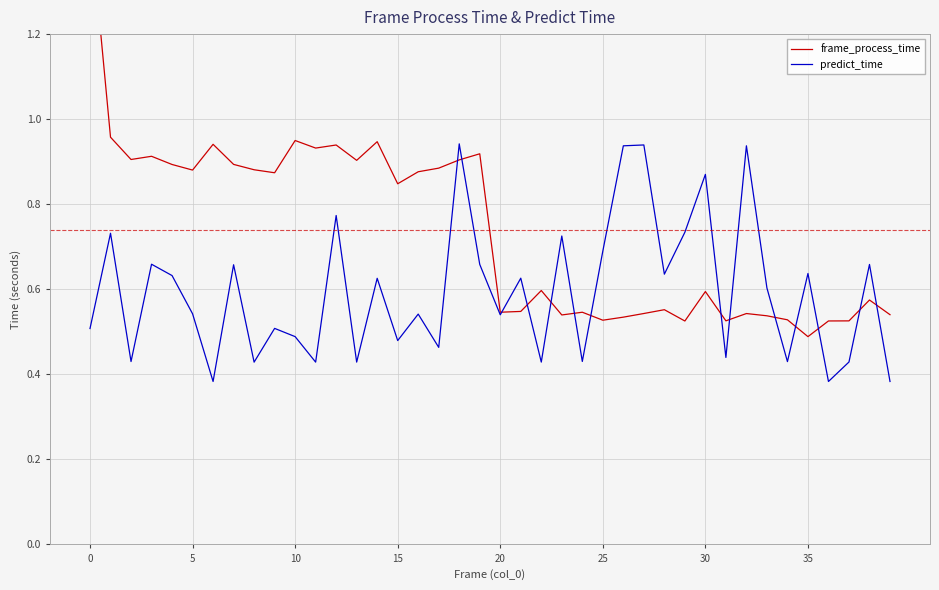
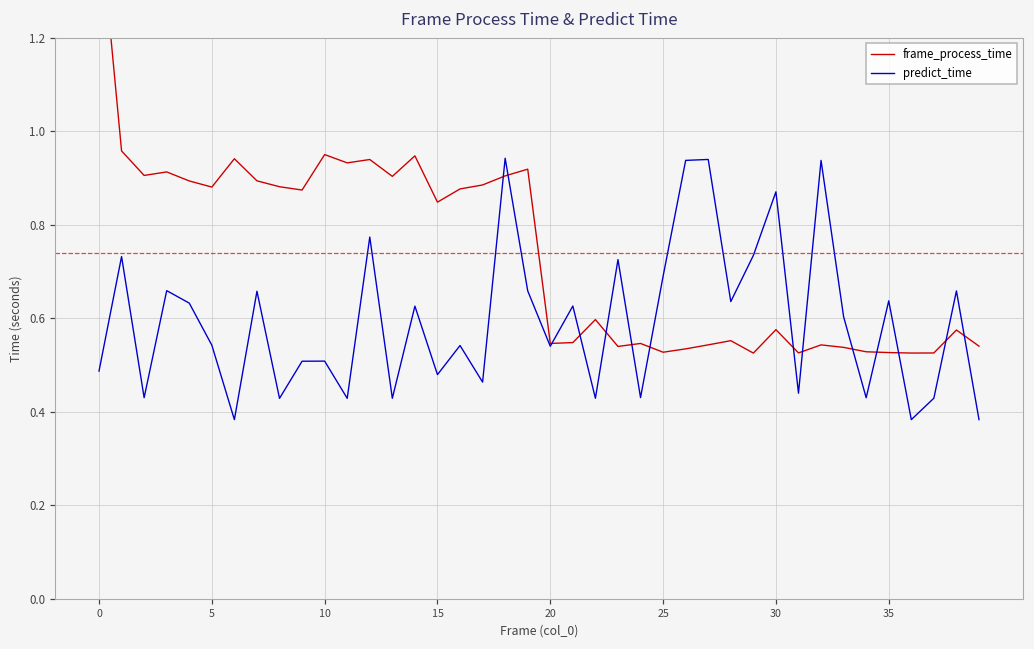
  {
    "frame_process_time": {
      "5": 0.88,
      "10": 0.95,
      "15": 0.85,
      "20": 0.55,
      "25": 0.53,
-     "30": 0.59,
-     "35": 0.49
+     "30": 0.58,
+     "35": 0.53
    },
    "predict_time": {
-     "0": 0.51,
+     "0": 0.49,
      "5": 0.54,
-     "10": 0.49,
+     "10": 0.51,
      "15": 0.48,
      "20": 0.54,
      "25": 0.69,
      "30": 0.87,
      "35": 0.64
    }
  }
